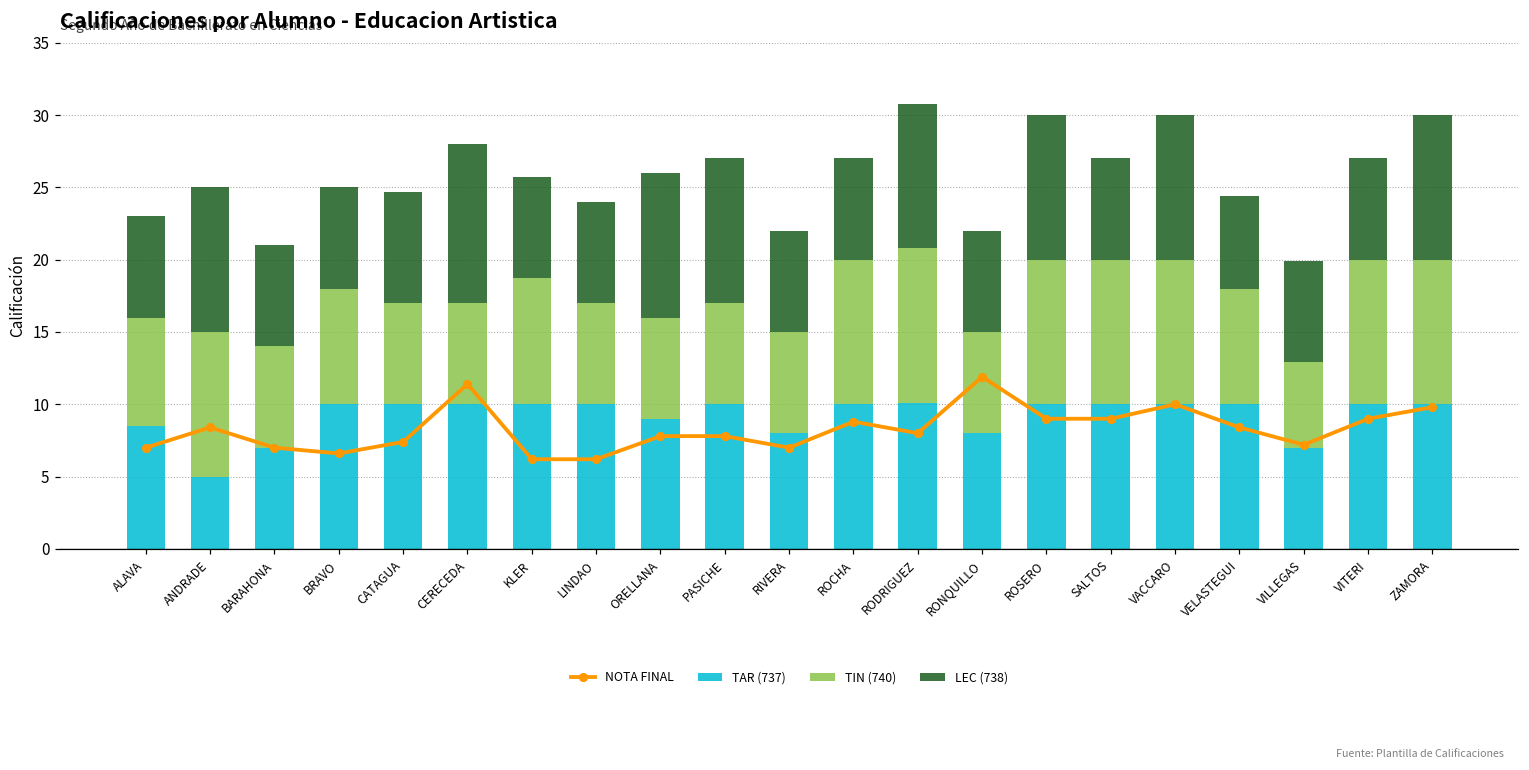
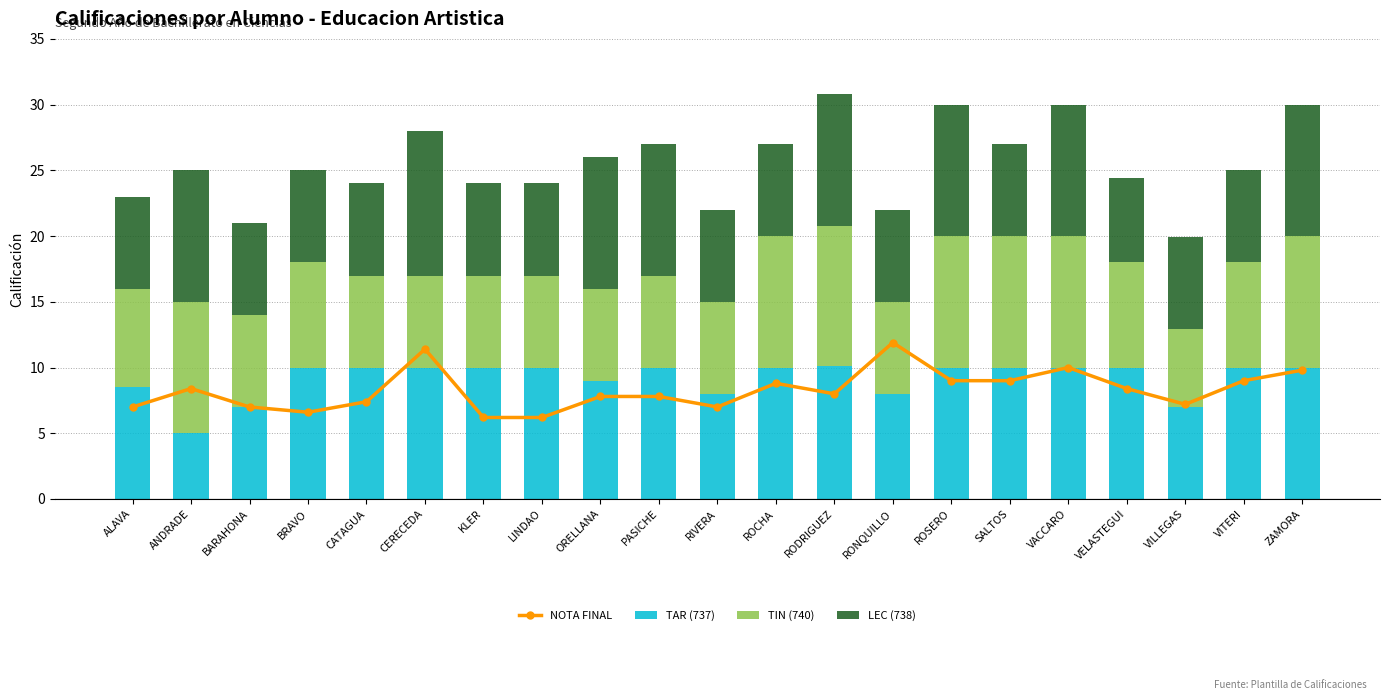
  {
    "NOTA FINAL": {
      "ALAVA": 7.0,
      "ANDRADE": 8.4,
      "BARAHONA": 7.0,
      "BRAVO": 6.6,
      "CATAGUA": 7.4,
      "CERECEDA": 11.4,
      "KLER": 6.2,
      "LINDAO": 6.2,
      "ORELLANA": 7.8,
      "PASICHE": 7.8,
      "RIVERA": 7.0,
      "ROCHA": 8.8,
      "RODRIGUEZ": 8.0,
      "RONQUILLO": 11.9,
      "ROSERO": 9.0,
      "SALTOS": 9.0,
      "VACCARO": 10.0,
      "VELASTEGUI": 8.4,
      "VILLEGAS": 7.2,
      "VITERI": 9.0,
      "ZAMORA": 9.8
    },
    "TAR (737)": {
      "ALAVA": 8.5,
      "ANDRADE": 5.0,
      "BARAHONA": 7.0,
      "BRAVO": 10.0,
      "CATAGUA": 10.0,
      "CERECEDA": 10.0,
      "KLER": 10.0,
      "LINDAO": 10.0,
      "ORELLANA": 9.0,
      "PASICHE": 10.0,
      "RIVERA": 8.0,
      "ROCHA": 10.0,
      "RODRIGUEZ": 10.1,
      "RONQUILLO": 8.0,
      "ROSERO": 10.0,
      "SALTOS": 10.0,
      "VACCARO": 10.0,
      "VELASTEGUI": 10.0,
      "VILLEGAS": 7.0,
      "VITERI": 10.0,
      "ZAMORA": 10.0
    },
    "TIN (740)": {
      "ALAVA": 7.5,
      "ANDRADE": 10.0,
      "BARAHONA": 7.0,
      "BRAVO": 8.0,
      "CATAGUA": 7.0,
      "CERECEDA": 7.0,
-     "KLER": 8.7,
+     "KLER": 7.0,
      "LINDAO": 7.0,
      "ORELLANA": 7.0,
      "PASICHE": 7.0,
      "RIVERA": 7.0,
      "ROCHA": 10.0,
      "RODRIGUEZ": 10.7,
      "RONQUILLO": 7.0,
      "ROSERO": 10.0,
      "SALTOS": 10.0,
      "VACCARO": 10.0,
      "VELASTEGUI": 8.0,
      "VILLEGAS": 5.9,
-     "VITERI": 10,
+     "VITERI": 8,
      "ZAMORA": 10.0
    },
    "LEC (738)": {
      "ALAVA": 7.0,
      "ANDRADE": 10.0,
      "BARAHONA": 7.0,
      "BRAVO": 7.0,
-     "CATAGUA": 7.7,
+     "CATAGUA": 7.0,
      "CERECEDA": 11.0,
      "KLER": 7.0,
      "LINDAO": 7.0,
      "ORELLANA": 10.0,
      "PASICHE": 10.0,
      "RIVERA": 7.0,
      "ROCHA": 7.0,
      "RODRIGUEZ": 10.0,
      "RONQUILLO": 7.0,
      "ROSERO": 10.0,
      "SALTOS": 7.0,
      "VACCARO": 10.0,
      "VELASTEGUI": 6.4,
      "VILLEGAS": 7.0,
      "VITERI": 7.0,
      "ZAMORA": 10.0
    }
  }
